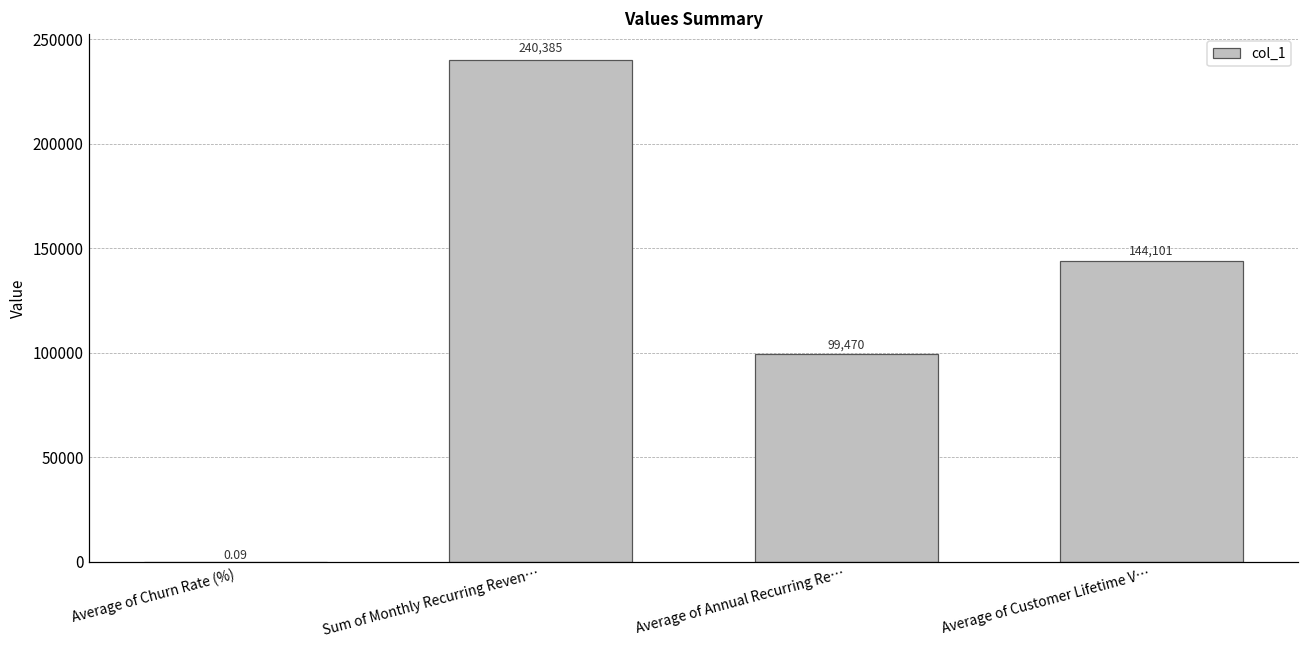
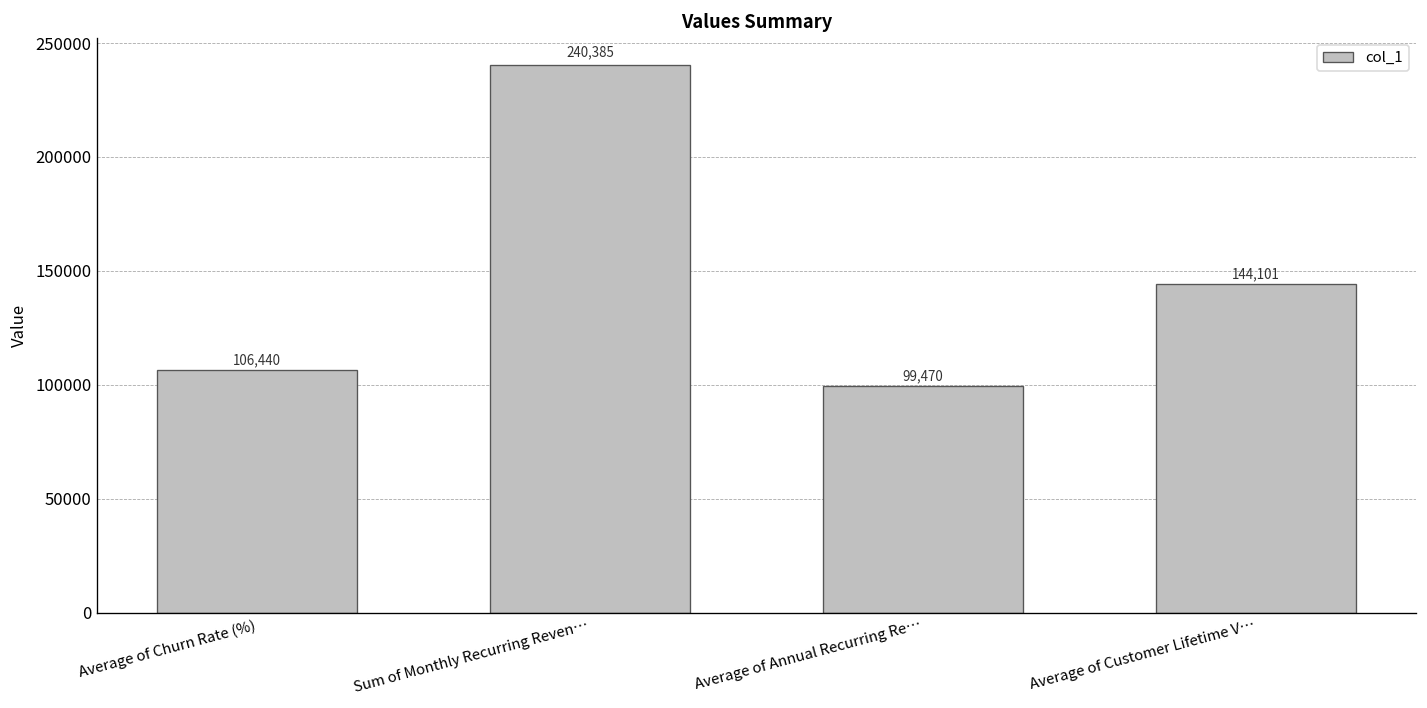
  {
-   "Average of Churn Rate (%)": "0.09",
+   "Average of Churn Rate (%)": "106,440",
    "Sum of Monthly Recurring Reven…": "240,385",
    "Average of Annual Recurring Re…": "99,470",
    "Average of Customer Lifetime V…": "144,101"
  }
